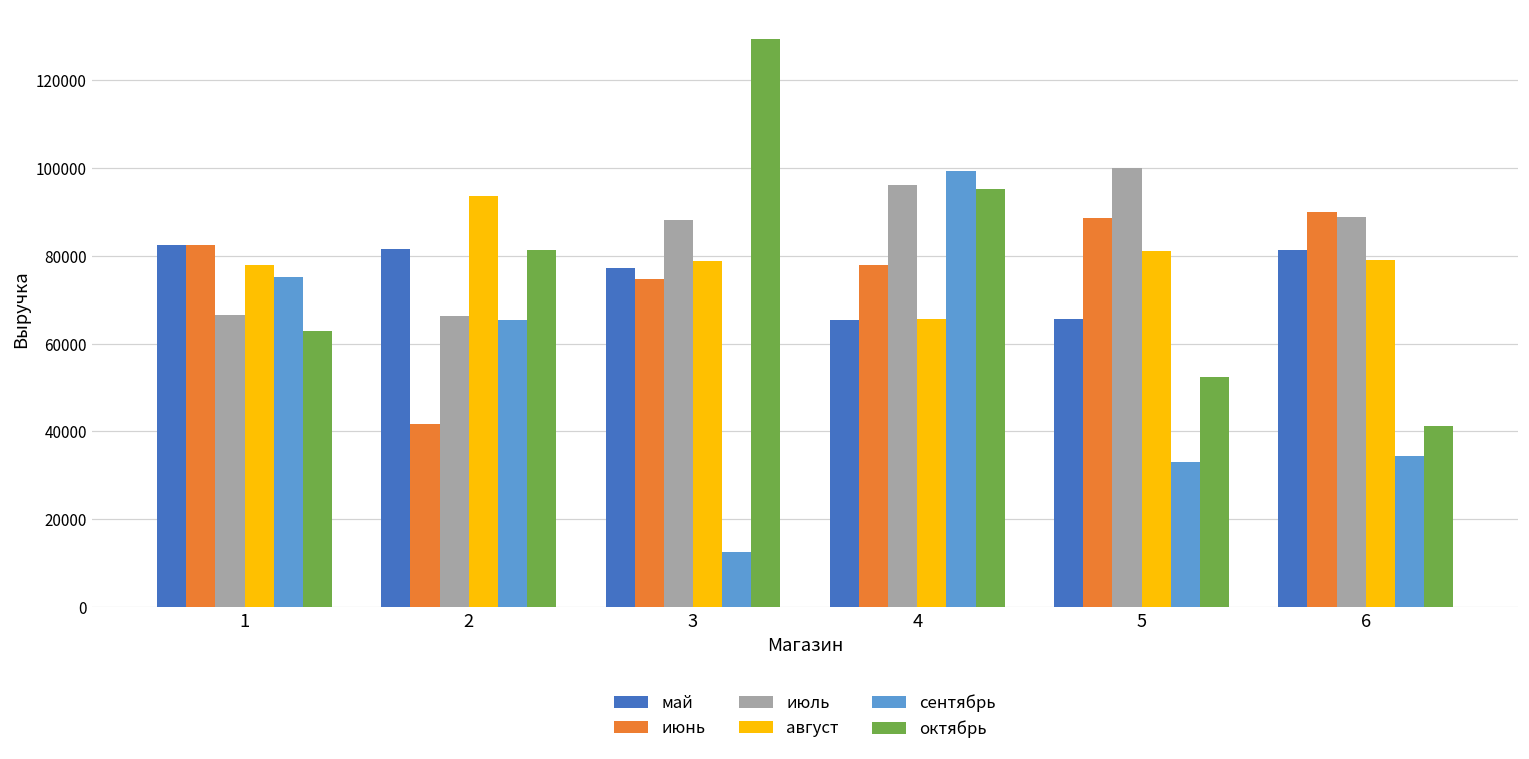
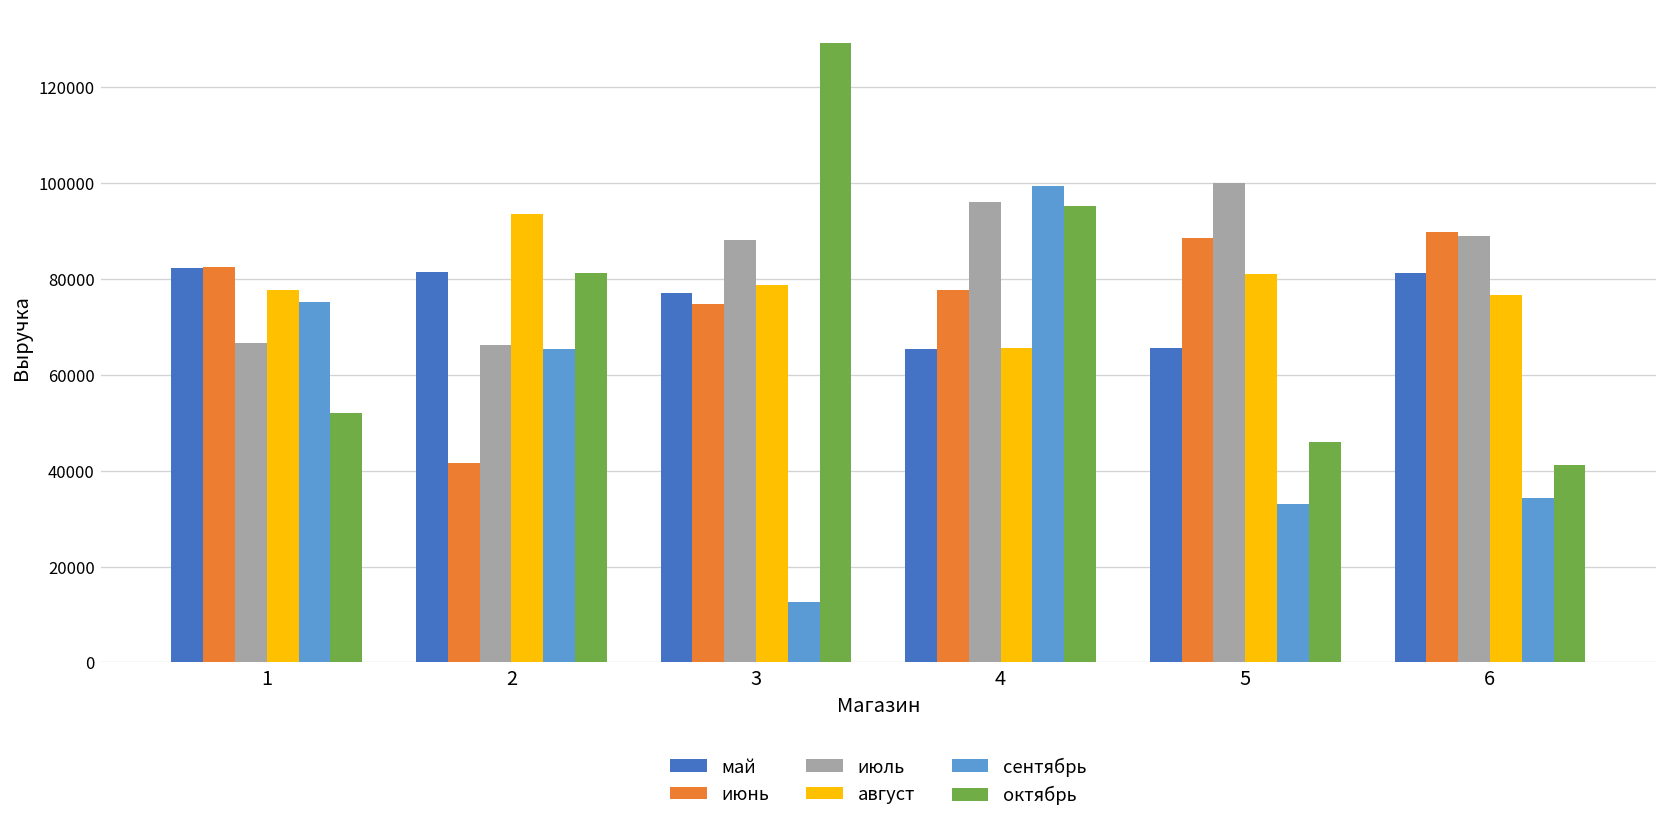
  {
    "июнь": {
      "1": 83000,
      "2": 42000,
      "3": 75000,
      "4": 78000,
      "5": 88000,
      "6": 90000
    },
    "июль": {
      "1": 67000,
      "2": 66000,
      "3": 88000,
      "4": 96000,
      "5": 100000,
      "6": 89000
    },
    "август": {
      "1": 78000,
      "2": 94000,
      "3": 79000,
      "4": 66000,
      "5": 81000,
-     "6": 79000
+     "6": 77000
    },
    "октябрь": {
-     "1": 63000,
+     "1": 52000,
      "2": 81000,
      "3": 129000,
      "4": 95000,
-     "5": 52000,
+     "5": 46000,
      "6": 41000
    }
  }
